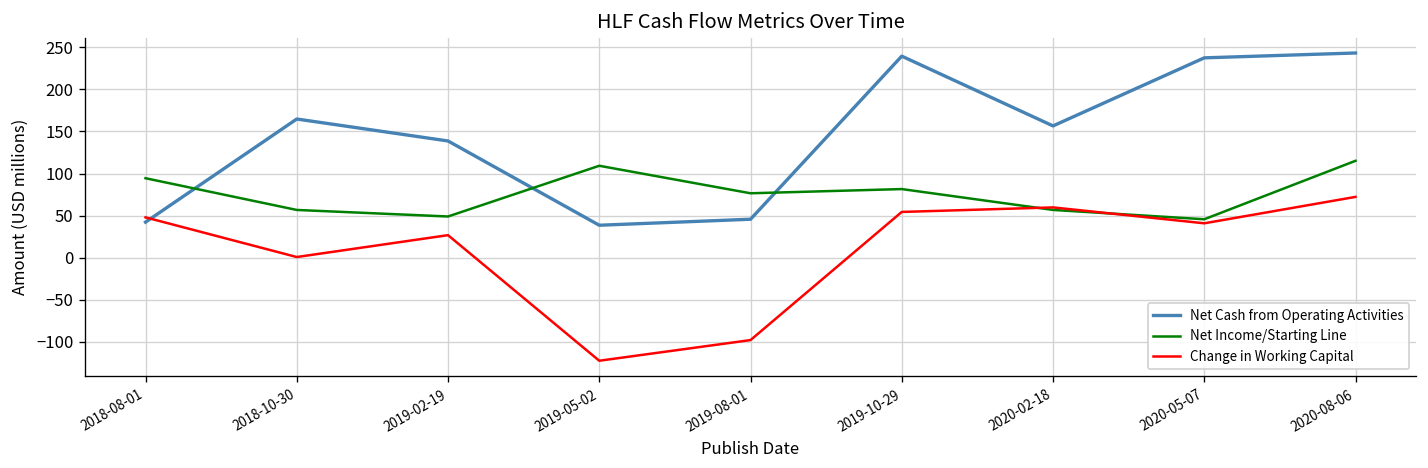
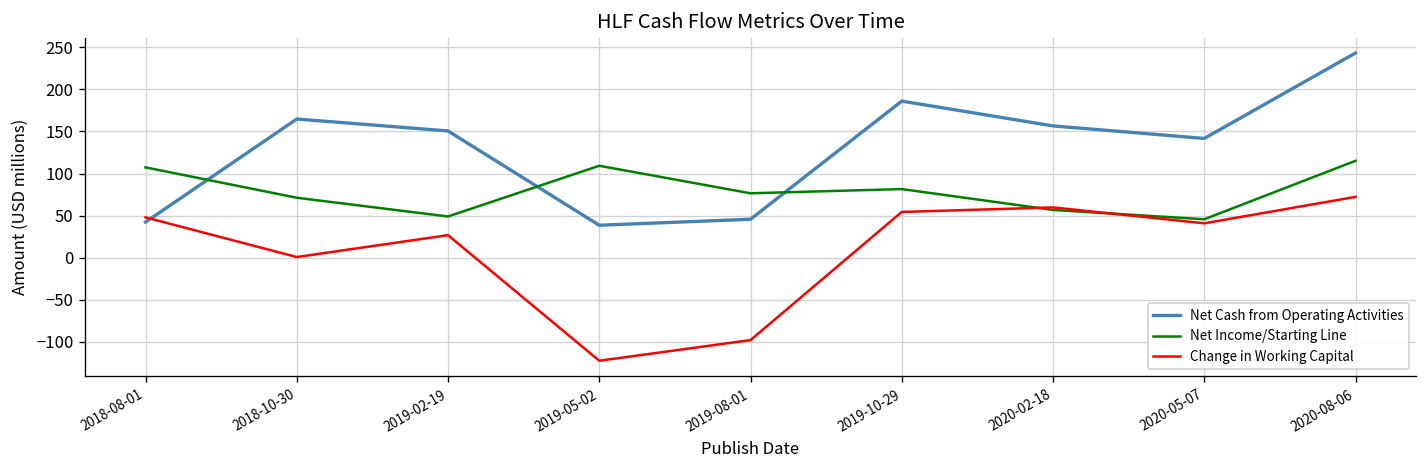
  {
    "Net Cash from Operating Activities": {
      "2018-08-01": 40,
      "2018-10-30": 160,
-     "2019-02-19": 140,
+     "2019-02-19": 150,
      "2019-05-02": 40,
      "2019-08-01": 50,
-     "2019-10-29": 240,
+     "2019-10-29": 190,
      "2020-02-18": 160,
-     "2020-05-07": 240,
+     "2020-05-07": 140,
      "2020-08-06": 240
    },
    "Net Income/Starting Line": {
-     "2018-08-01": 90,
-     "2018-10-30": 60,
+     "2018-08-01": 110,
+     "2018-10-30": 70,
      "2019-02-19": 50,
      "2019-05-02": 110,
      "2019-08-01": 80,
      "2019-10-29": 80,
      "2020-05-07": 50,
      "2020-08-06": 120
    },
    "Change in Working Capital": {
      "2018-08-01": 50,
      "2018-10-30": 0,
      "2019-02-19": 30,
      "2019-05-02": -120,
      "2019-08-01": -100,
      "2019-10-29": 50,
      "2020-05-07": 40,
      "2020-08-06": 70
    }
  }
